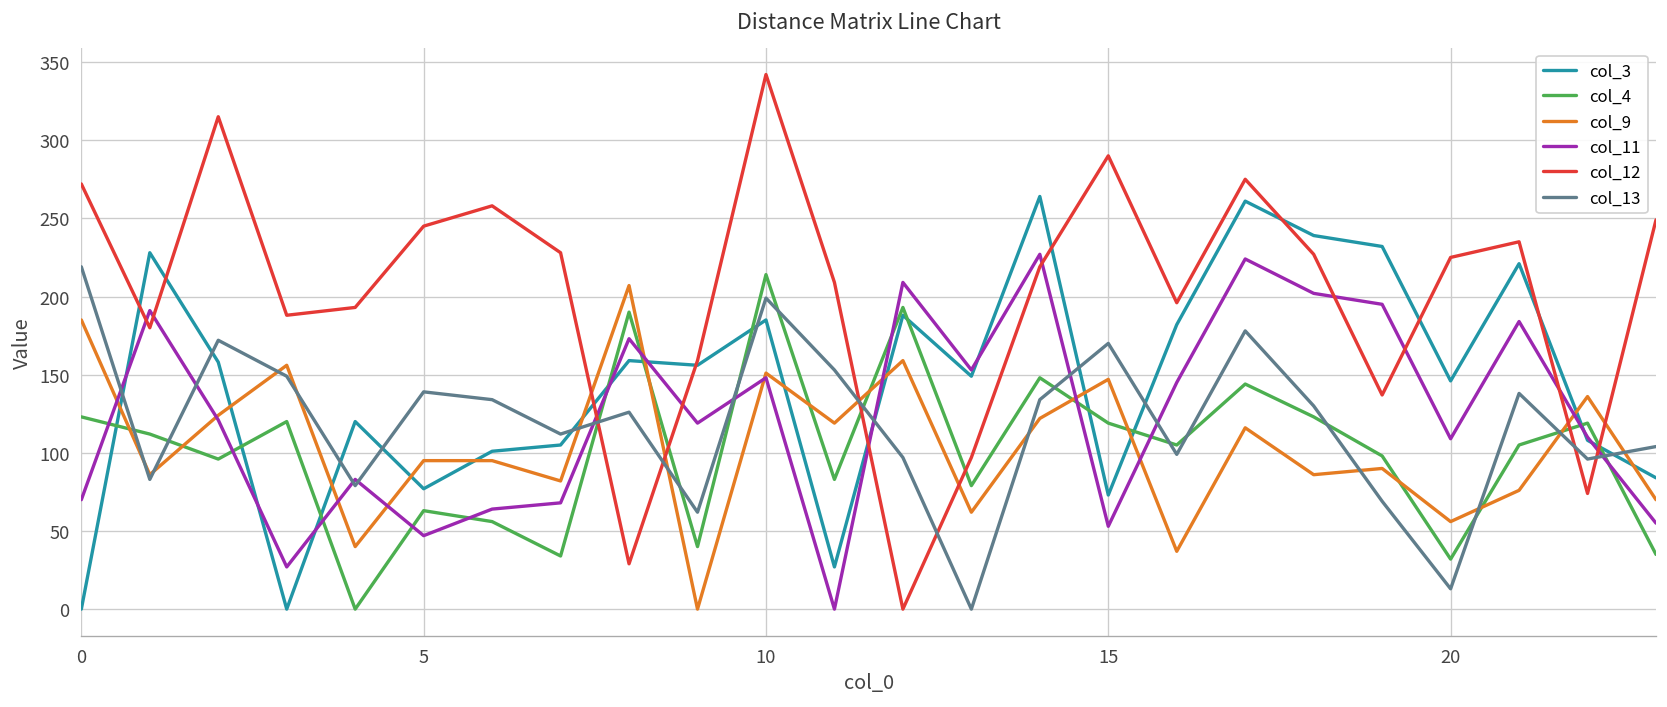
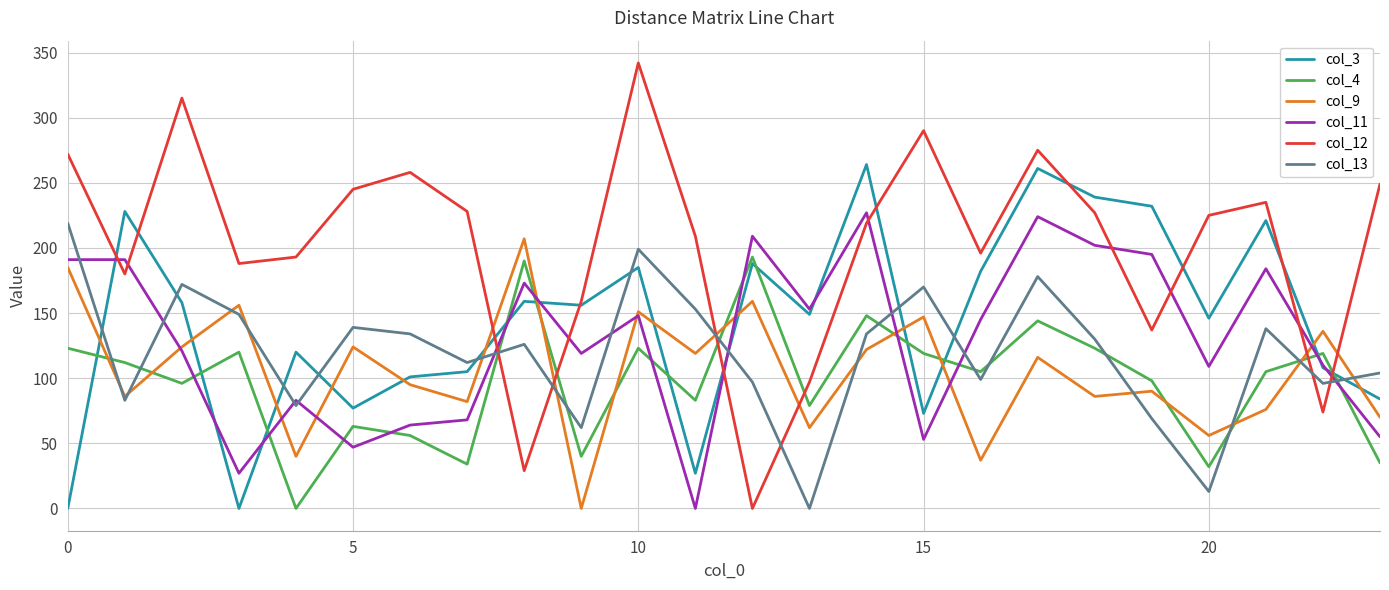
  {
    "col_3": {
      "0": 0,
      "5": 77,
      "10": 185,
      "15": 73,
      "20": 146
    },
    "col_4": {
      "0": 123,
      "5": 63,
-     "10": 214,
+     "10": 123,
      "15": 119,
      "20": 32
    },
    "col_9": {
      "0": 185,
-     "5": 95,
+     "5": 124,
      "10": 151,
      "15": 147,
      "20": 56
    },
    "col_11": {
-     "0": 70,
+     "0": 191,
      "5": 47,
      "10": 148,
      "15": 53,
      "20": 109
    },
    "col_12": {
      "0": 272,
      "5": 245,
      "10": 342,
      "15": 290,
      "20": 225
    },
    "col_13": {
      "0": 219,
      "5": 139,
      "10": 199,
      "15": 170,
      "20": 13
    }
  }
